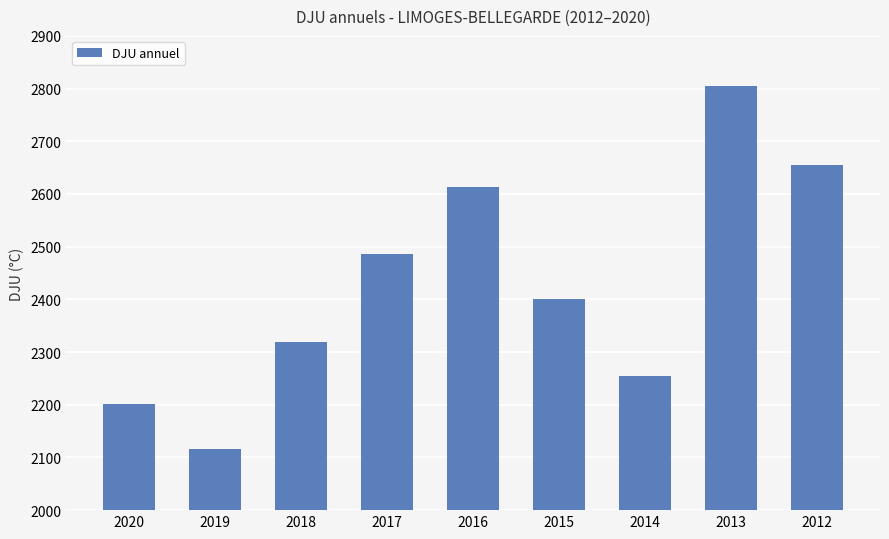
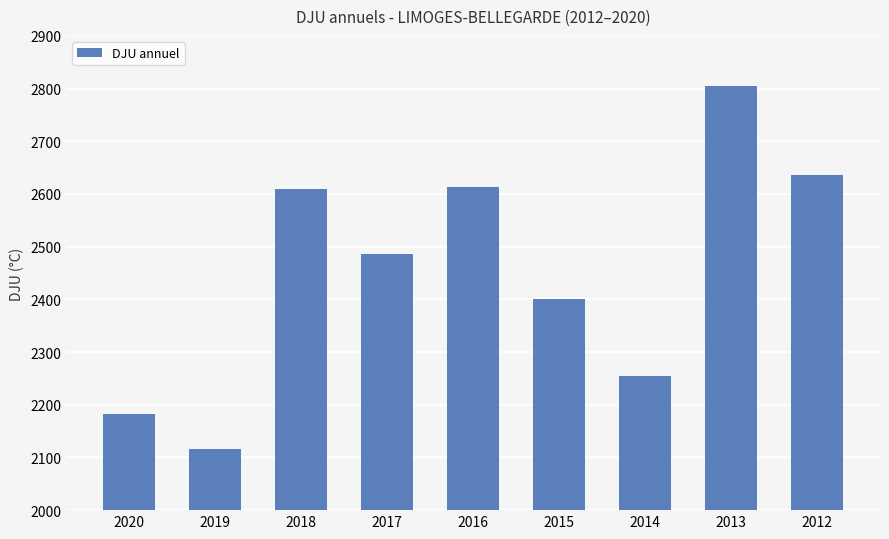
  {
-   "2020": 2200,
+   "2020": 2180,
    "2019": 2120,
-   "2018": 2320,
+   "2018": 2610,
    "2017": 2490,
    "2016": 2610,
    "2015": 2400,
    "2014": 2250,
    "2013": 2800,
-   "2012": 2660
+   "2012": 2640
  }
